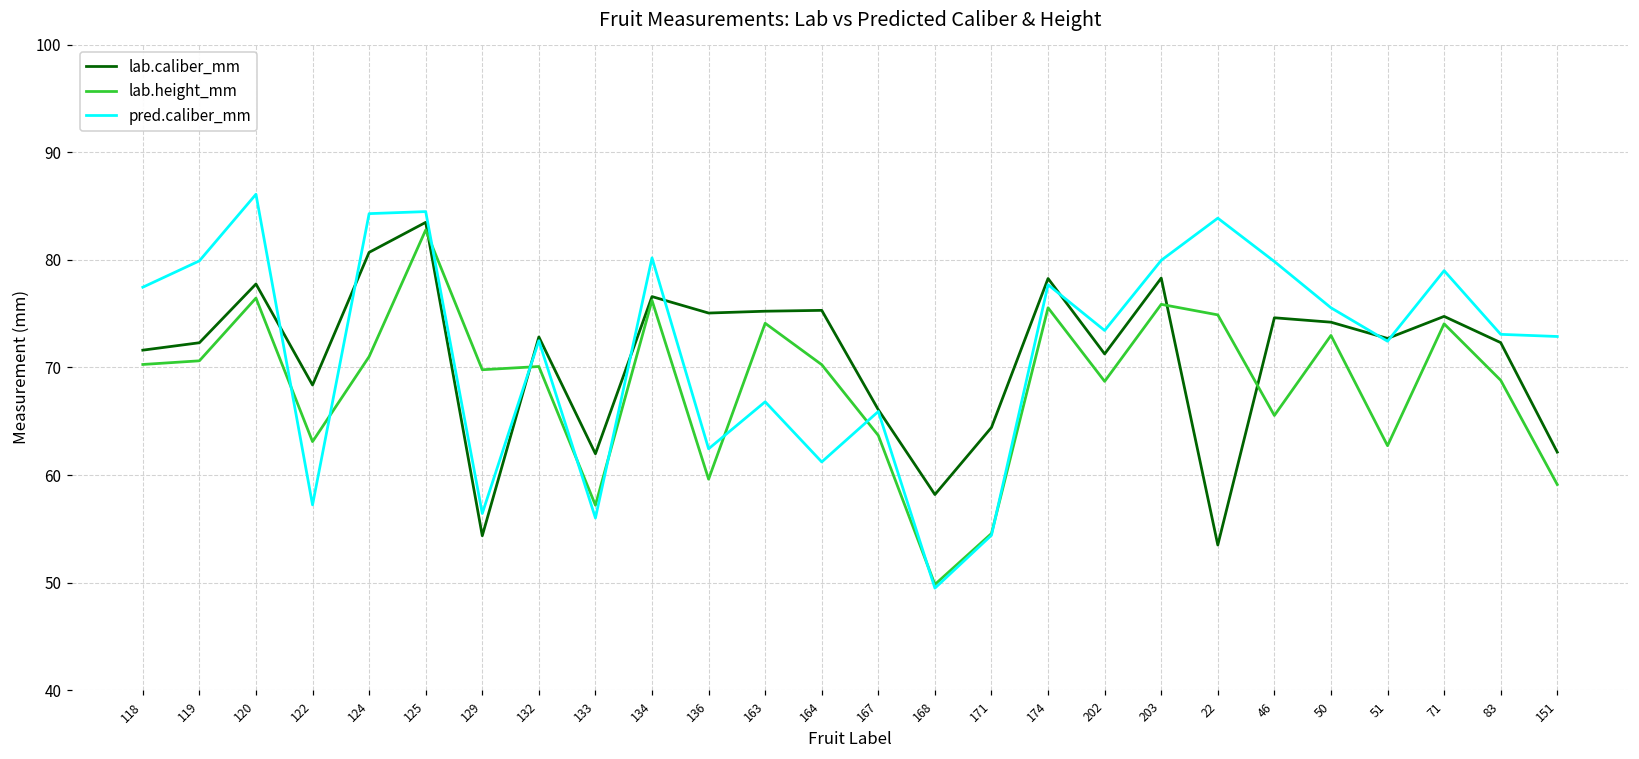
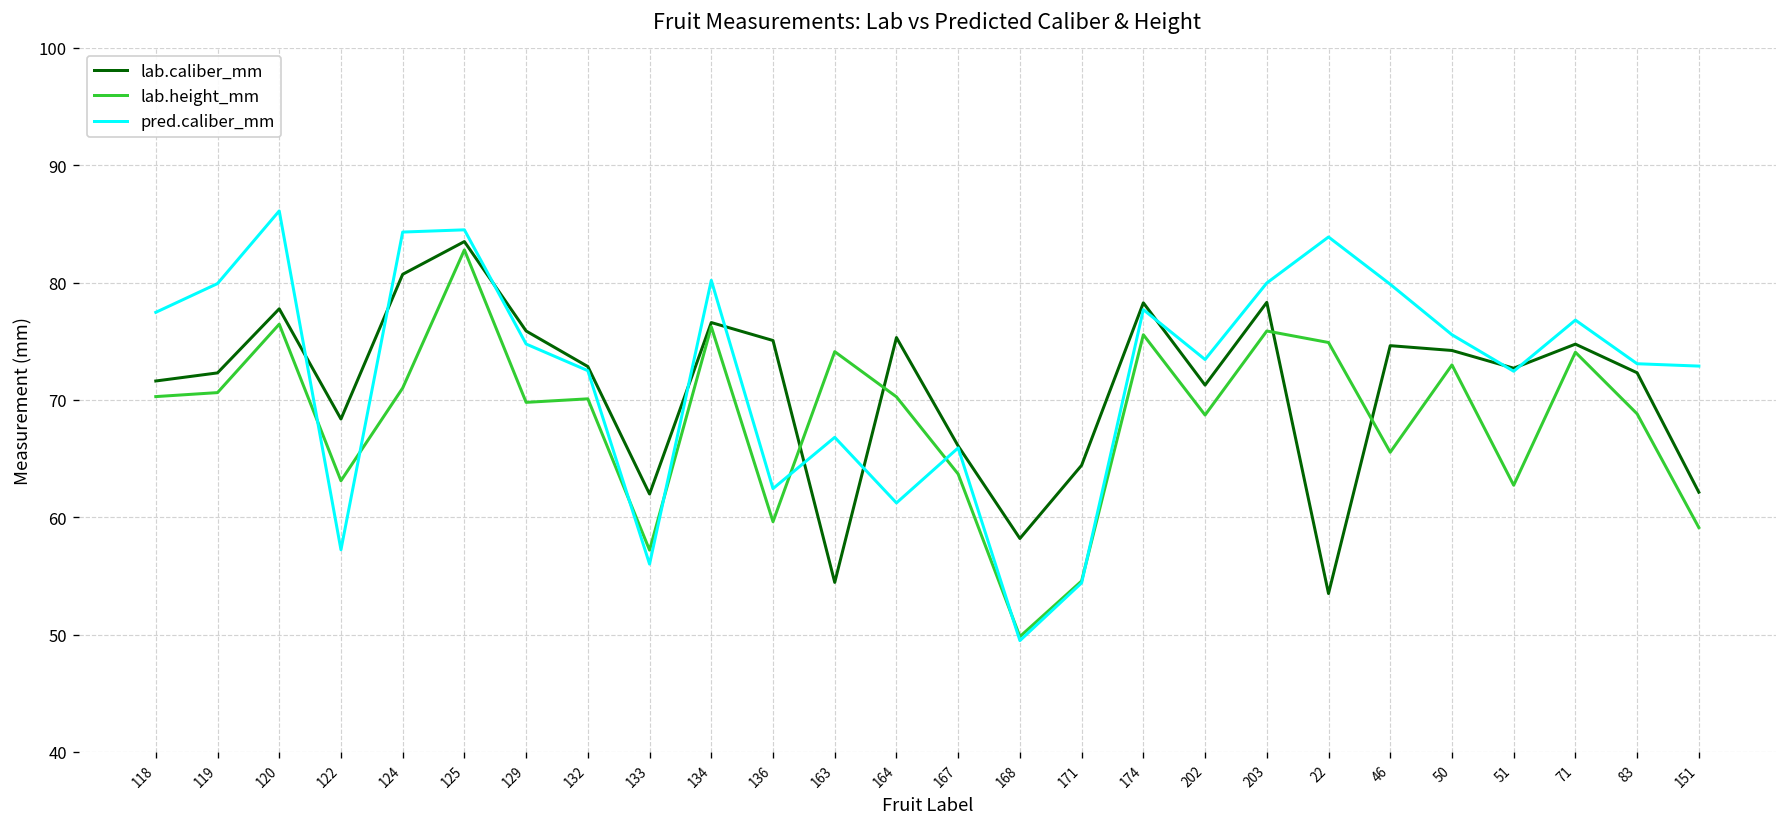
  {
    "lab.caliber_mm": {
      "118": 72,
      "119": 72,
      "120": 78,
      "122": 68,
      "124": 81,
      "125": 83,
-     "129": 54,
+     "129": 76,
      "132": 73,
      "133": 62,
      "134": 77,
      "136": 75,
-     "163": 75,
+     "163": 54,
      "164": 75,
      "168": 58,
      "171": 64,
      "174": 78,
      "202": 71,
      "203": 78,
      "22": 54,
      "46": 75,
      "50": 74,
      "71": 75,
      "83": 72,
      "151": 62
    },
    "lab.height_mm": {
      "118": 70,
      "119": 71,
      "120": 76,
      "122": 63,
      "124": 71,
      "125": 83,
      "129": 70,
      "132": 70,
      "133": 57,
      "134": 76,
      "136": 60,
      "163": 74,
      "164": 70,
      "167": 64,
      "168": 50,
      "174": 76,
      "202": 69,
      "203": 76,
      "22": 75,
      "46": 66,
      "50": 73,
      "51": 63,
      "71": 74,
      "83": 69,
      "151": 59
    },
    "pred.caliber_mm": {
      "118": 77,
      "119": 80,
      "120": 86,
      "122": 57,
      "124": 84,
      "125": 84,
-     "129": 56,
+     "129": 75,
      "132": 72,
      "133": 56,
      "134": 80,
      "136": 62,
      "163": 67,
      "164": 61,
      "168": 49,
      "174": 78,
      "202": 73,
      "203": 80,
      "22": 84,
      "46": 80,
      "50": 76,
-     "71": 79,
+     "71": 77,
      "83": 73,
      "151": 73
    }
  }
